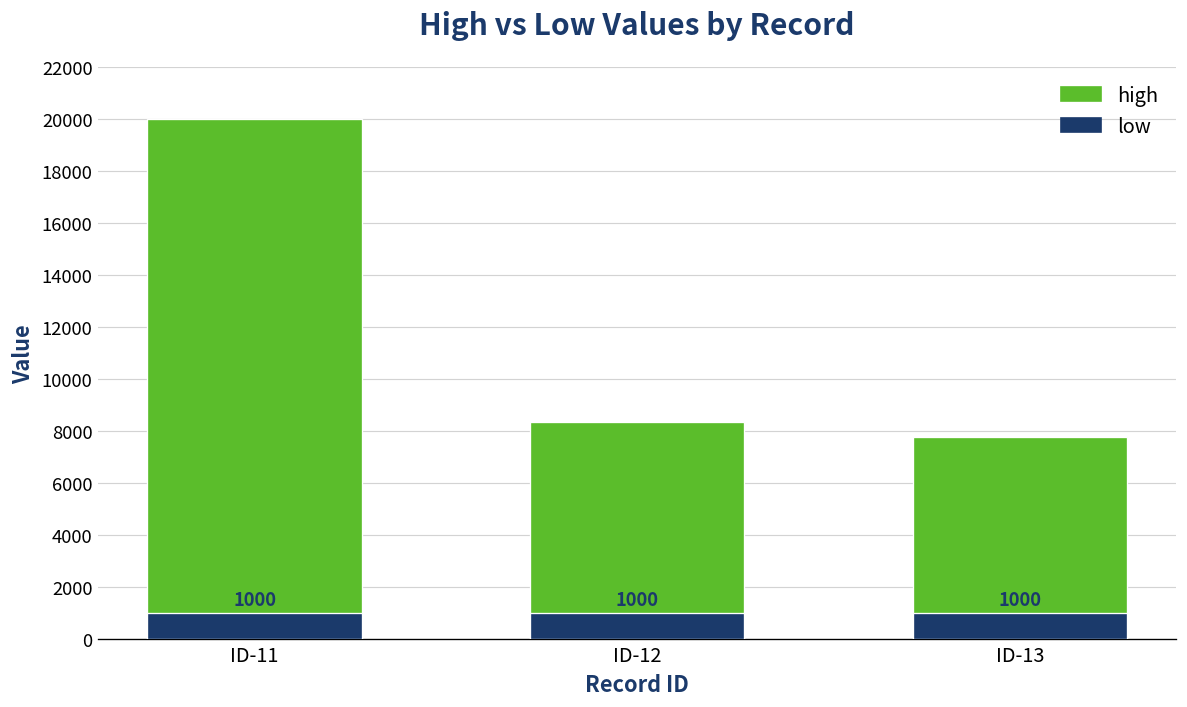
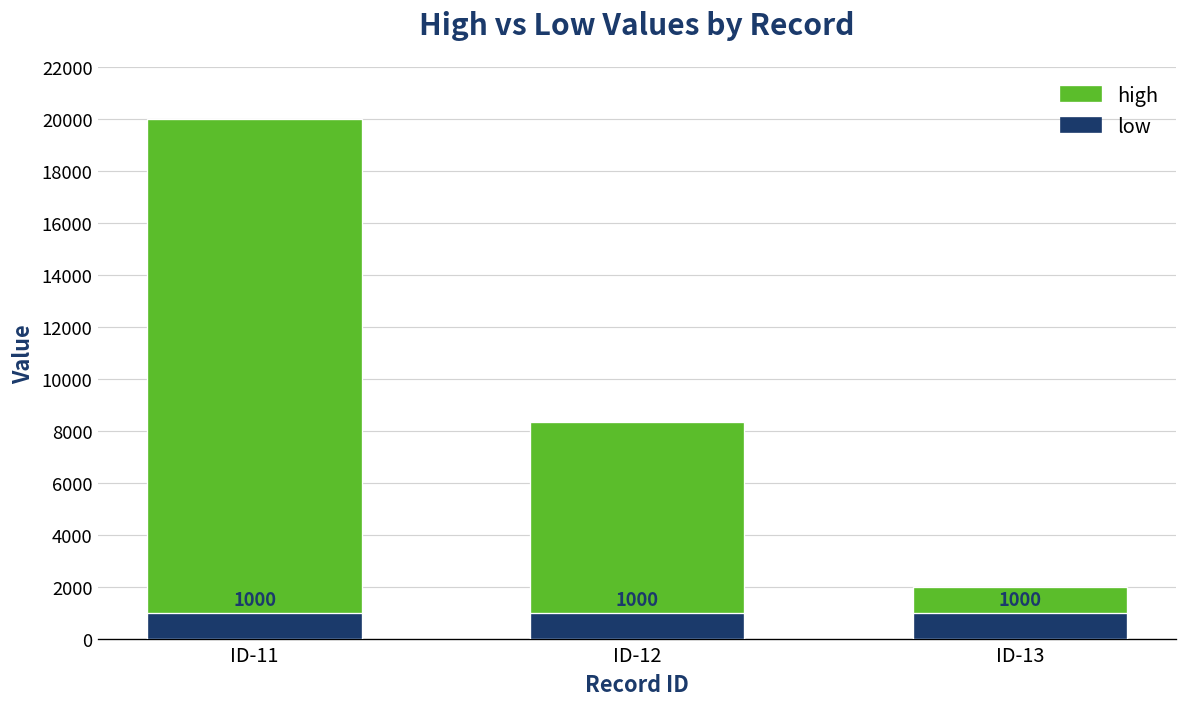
  {
    "high": {
-     "ID-13": 7800
+     "ID-13": 2000
    }
  }
